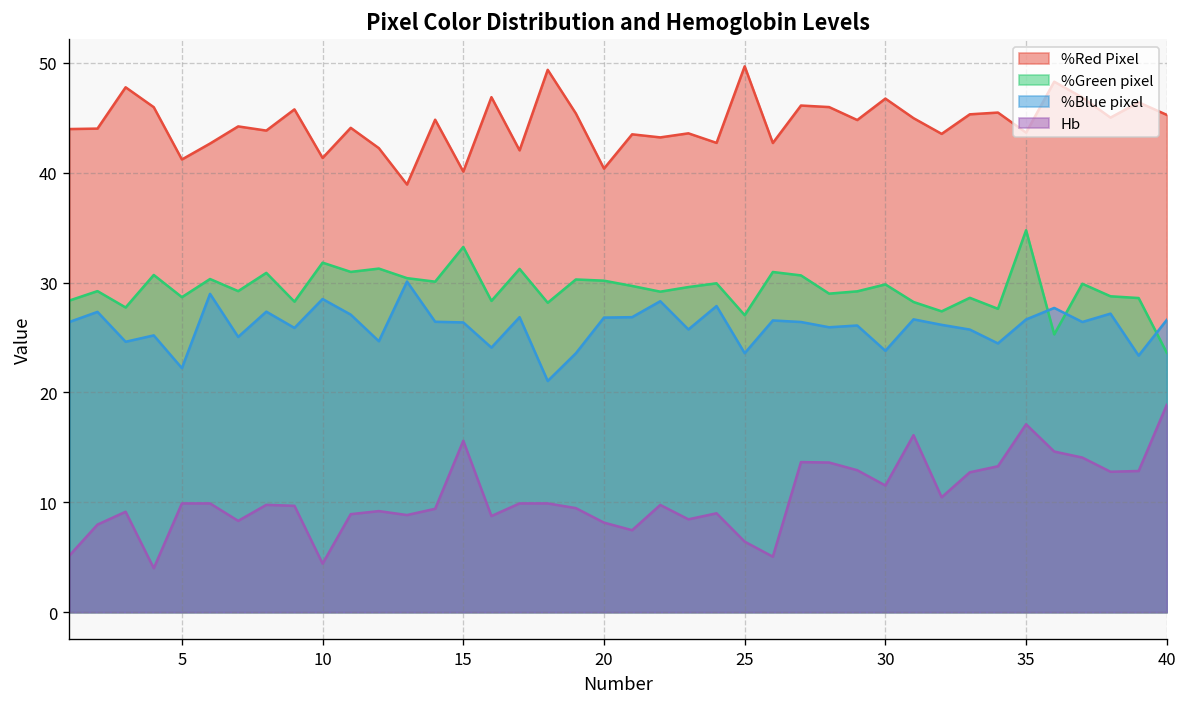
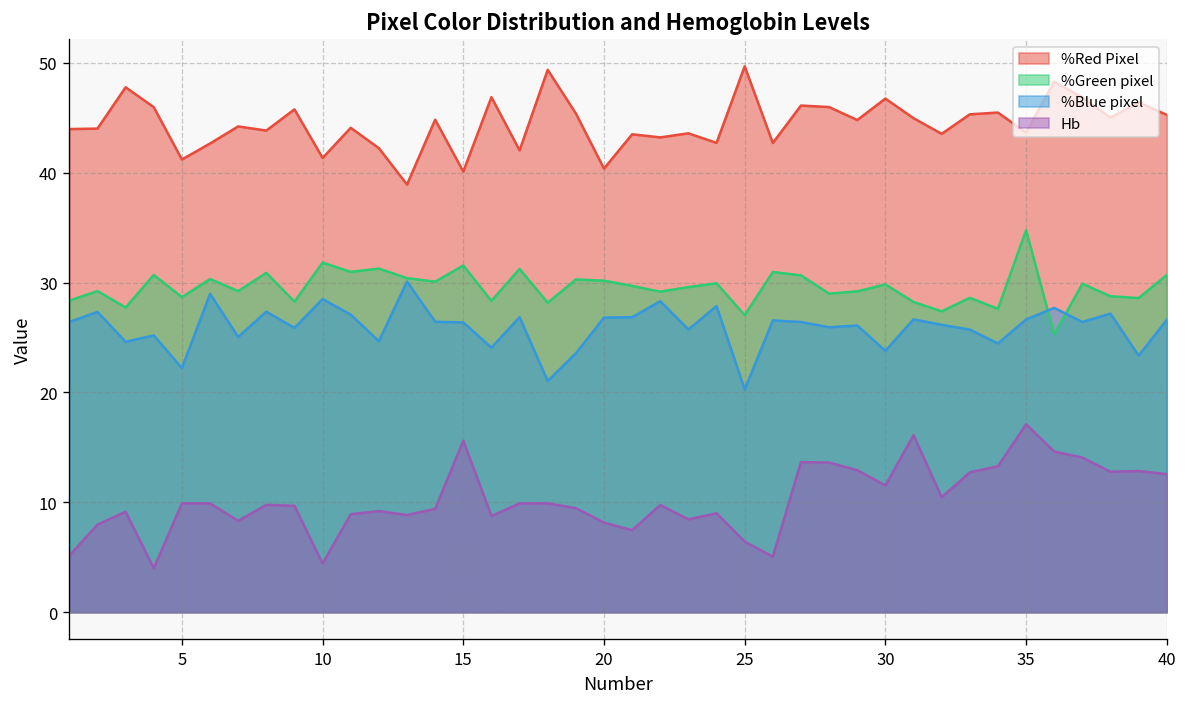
  {
    "%Red Pixel": {
      "5": 41,
      "10": 41,
      "15": 40,
      "20": 40,
      "25": 50,
      "30": 47,
      "40": 45
    },
    "%Green pixel": {
      "5": 29,
      "10": 32,
-     "15": 33,
+     "15": 32,
      "20": 30,
      "25": 27,
      "30": 30,
      "35": 35,
-     "40": 24
+     "40": 31
    },
    "%Blue pixel": {
      "5": 22,
      "10": 29,
      "15": 26,
      "20": 27,
-     "25": 24,
+     "25": 20,
      "30": 24,
      "35": 27,
      "40": 27
    },
    "Hb": {
      "5": 10,
      "10": 4,
      "15": 16,
      "20": 8,
      "25": 6,
      "30": 12,
      "35": 17,
-     "40": 19
+     "40": 13
    }
  }
